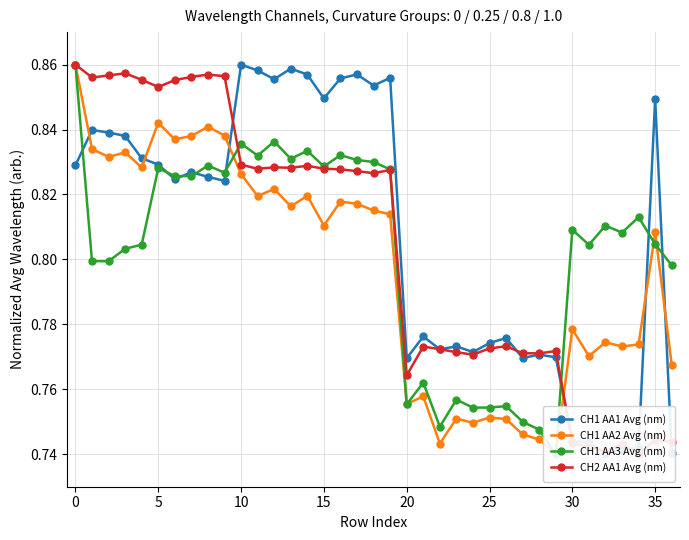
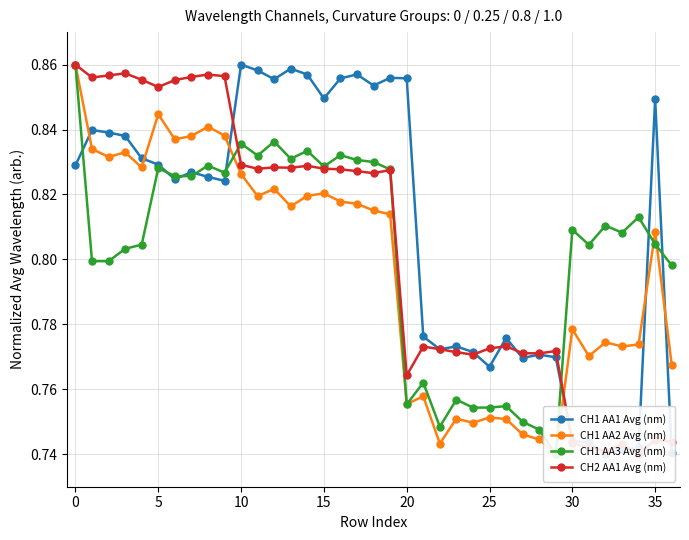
  {
    "CH1 AA1 Avg (nm)": {
      "0": 0.829,
      "5": 0.829,
      "10": 0.860,
      "15": 0.850,
-     "20": 0.770,
-     "25": 0.774,
+     "20": 0.856,
+     "25": 0.767,
      "35": 0.849
    },
    "CH1 AA2 Avg (nm)": {
-     "5": 0.842,
+     "5": 0.845,
      "10": 0.826,
-     "15": 0.810,
+     "15": 0.820,
      "25": 0.751,
      "30": 0.778,
      "35": 0.808
    },
    "CH1 AA3 Avg (nm)": {
      "5": 0.828,
      "10": 0.836,
      "25": 0.754,
      "30": 0.809,
      "35": 0.805
    },
    "CH2 AA1 Avg (nm)": {
      "5": 0.853,
      "10": 0.829,
      "20": 0.764,
      "25": 0.773
    }
  }
